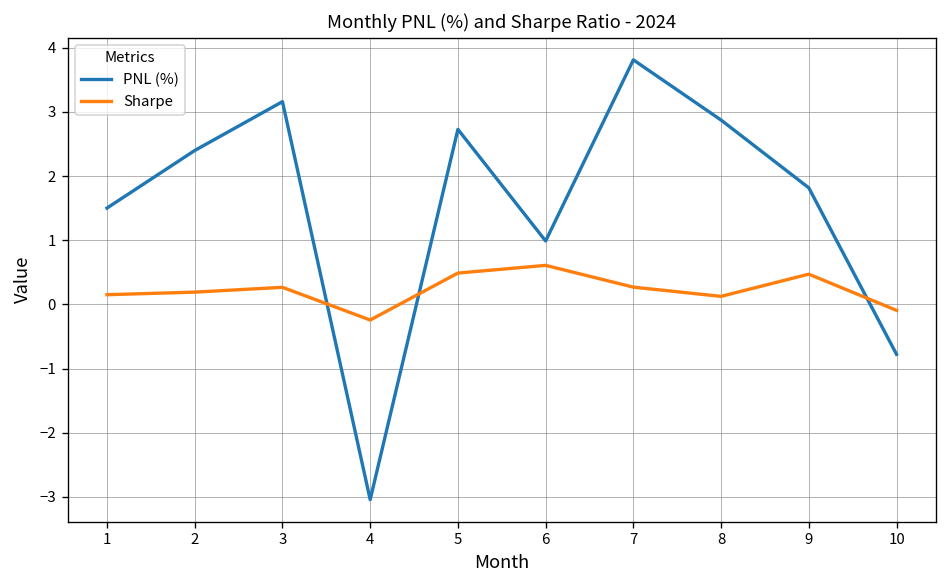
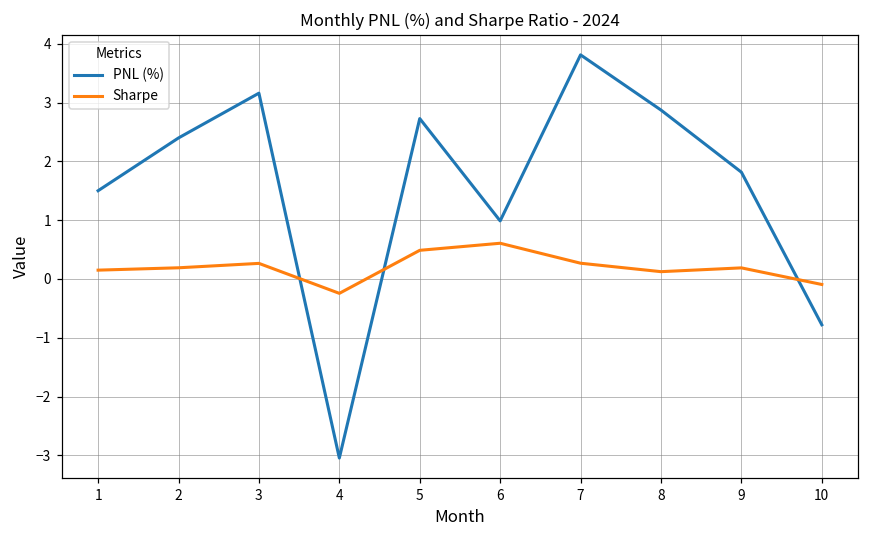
  {
    "PNL (%)": {
      "1": 1.5,
      "2": 2.4,
      "3": 3.2,
      "4": -3.0,
      "5": 2.7,
      "6": 1.0,
      "7": 3.8,
      "8": 2.9,
      "9": 1.8,
      "10": -0.8
    },
    "Sharpe": {
      "1": 0.2,
      "2": 0.2,
      "3": 0.3,
      "4": -0.2,
      "5": 0.5,
      "6": 0.6,
      "7": 0.3,
      "8": 0.1,
-     "9": 0.5,
+     "9": 0.2,
      "10": -0.1
    }
  }
